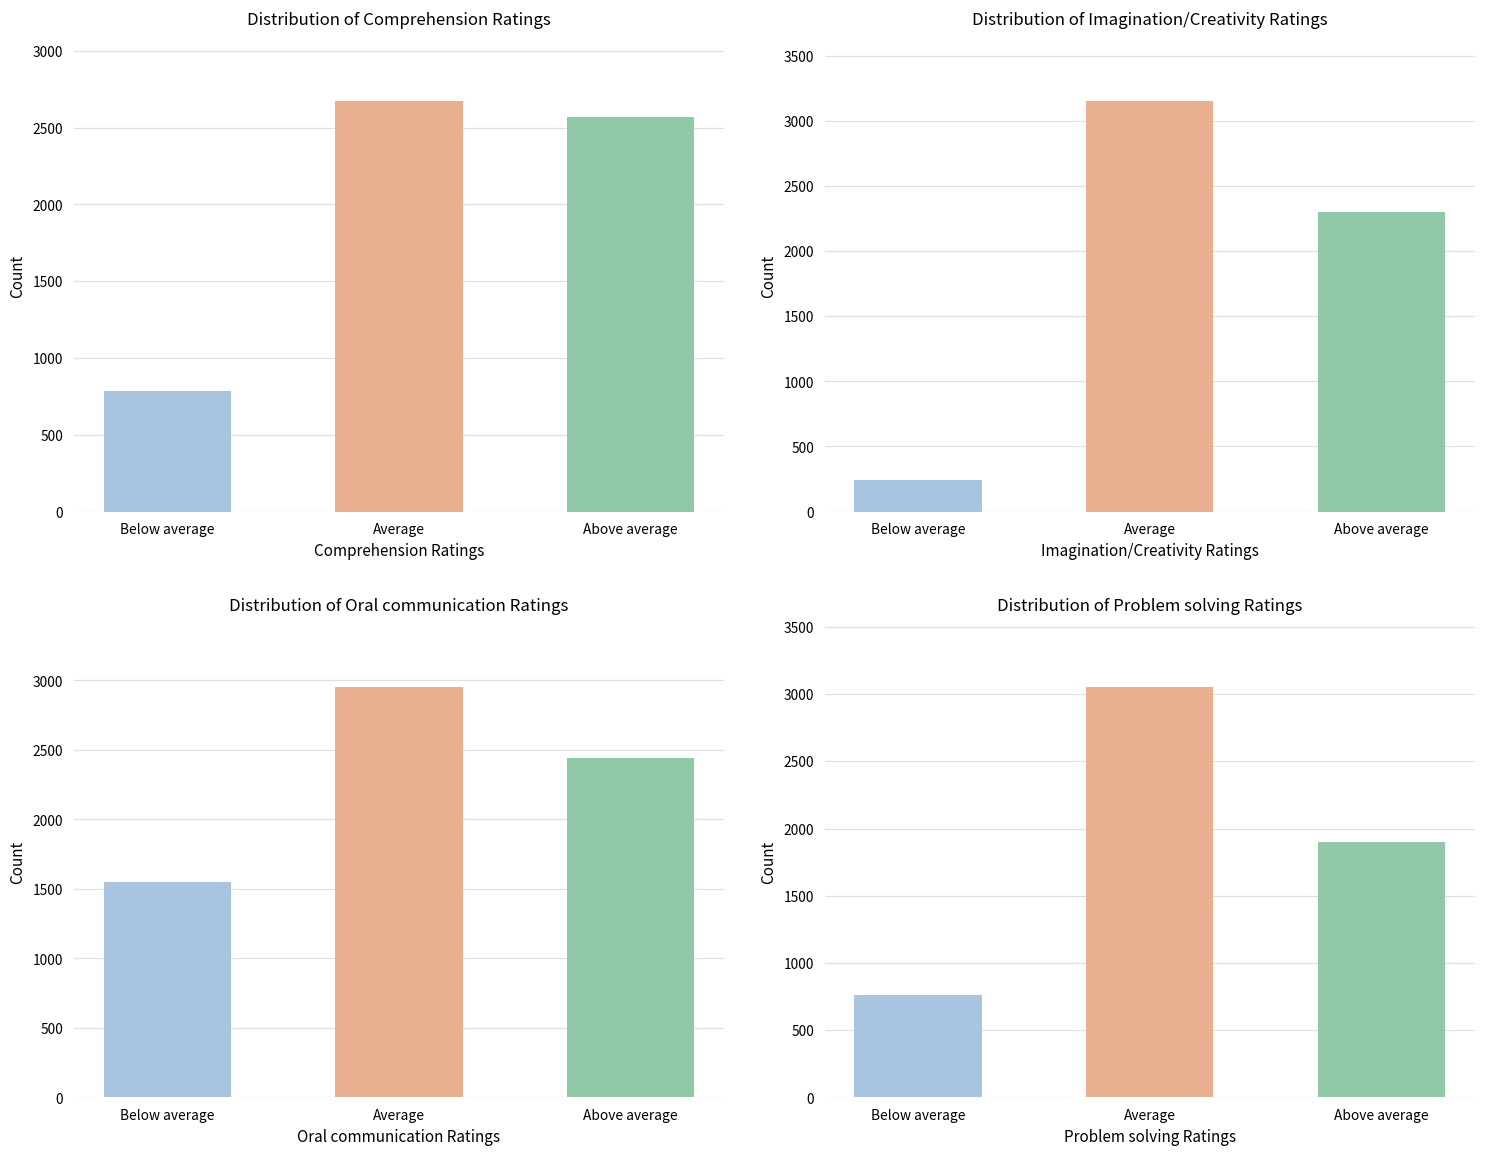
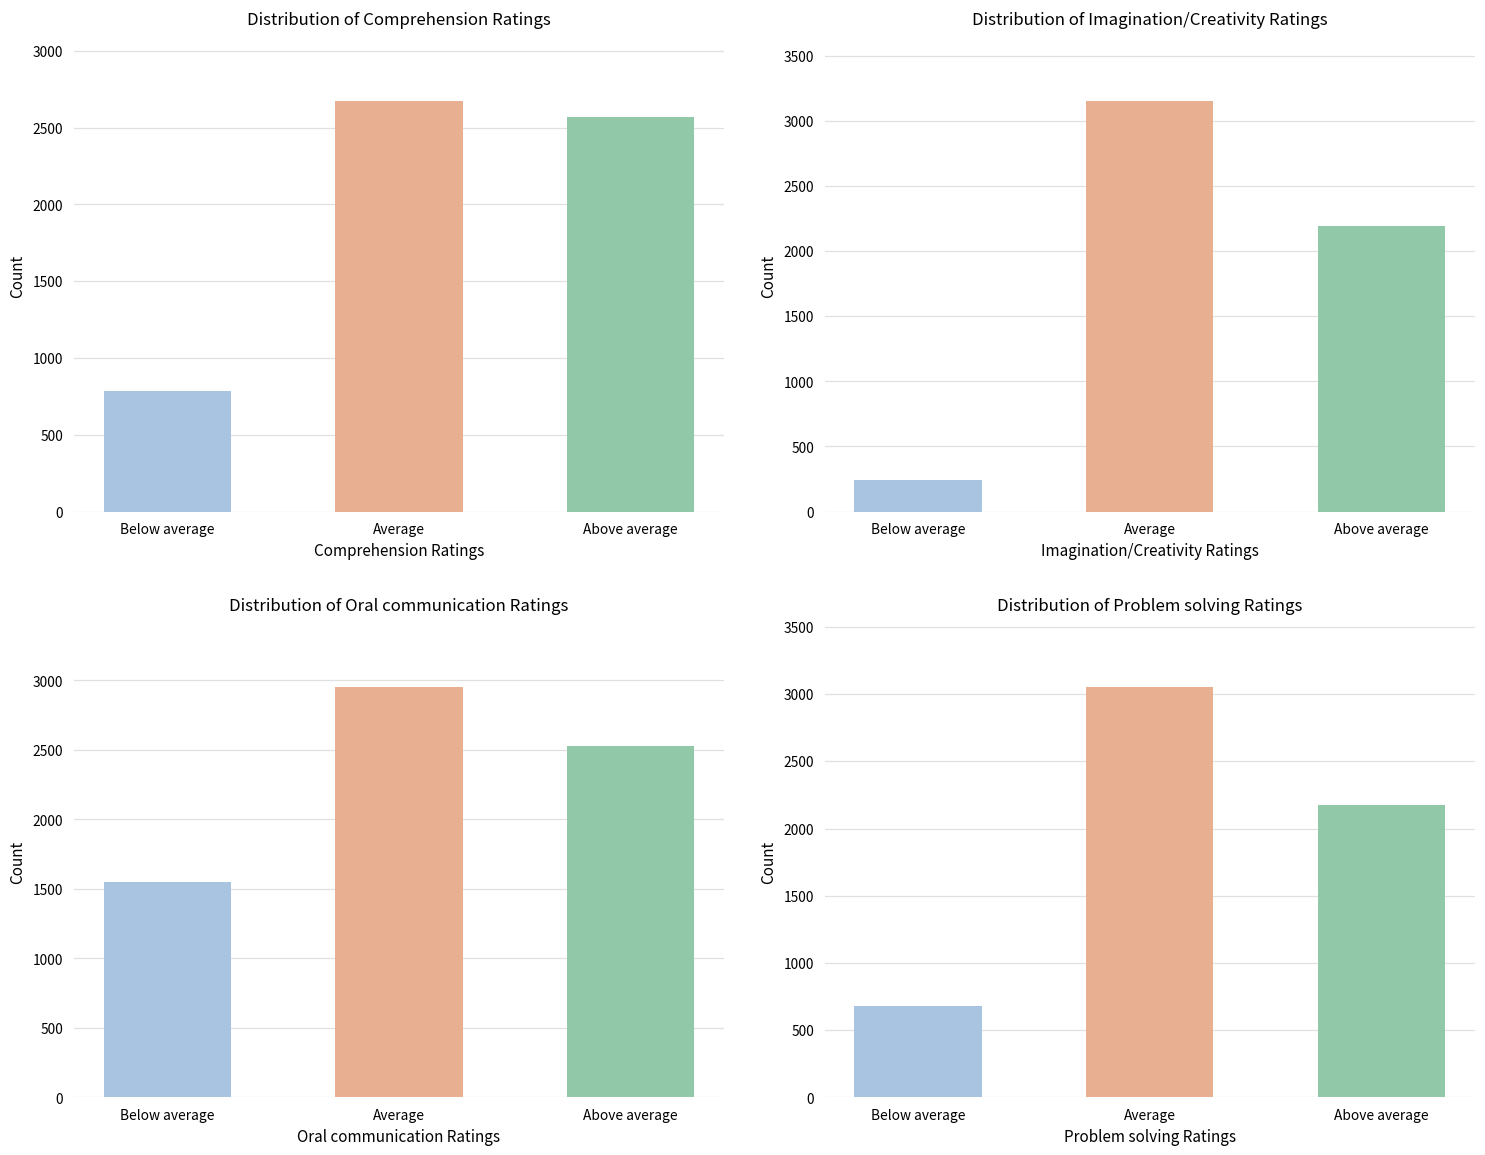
  {
    "Distribution of Comprehension Ratings": {
      "Below average": 780,
      "Average": 2670,
      "Above average": 2570
    },
    "Distribution of Imagination/Creativity Ratings": {
      "Below average": 240,
      "Average": 3150,
-     "Above average": 2300
+     "Above average": 2200
    },
    "Distribution of Oral communication Ratings": {
      "Below average": 1550,
      "Average": 2950,
-     "Above average": 2440
+     "Above average": 2530
    },
    "Distribution of Problem solving Ratings": {
-     "Below average": 760,
+     "Below average": 680,
      "Average": 3050,
-     "Above average": 1900
+     "Above average": 2170
    }
  }
